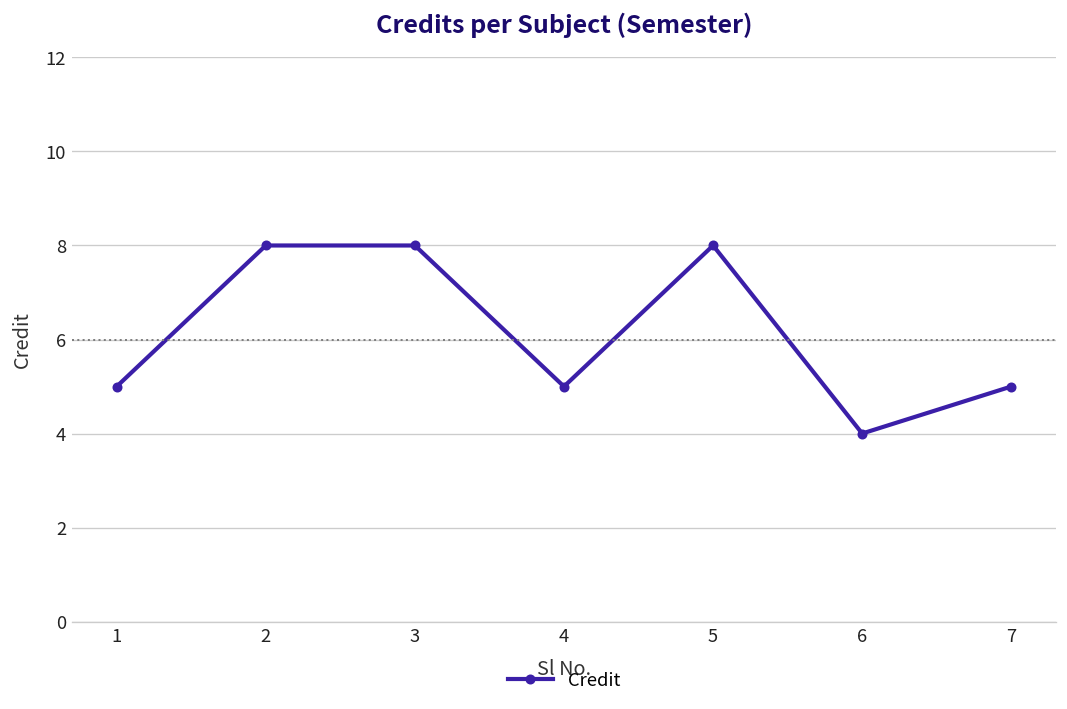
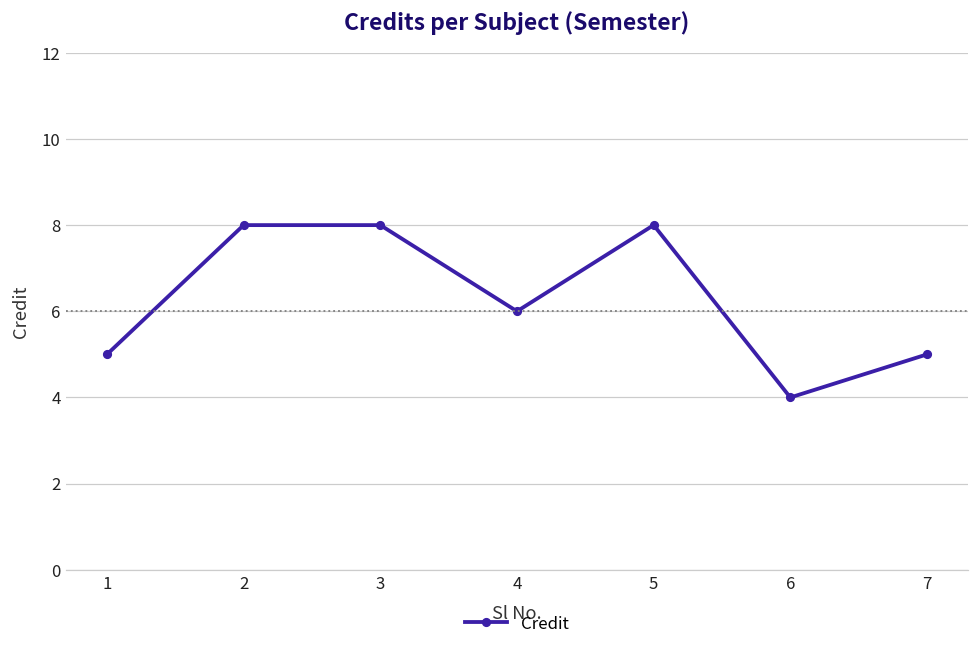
  {
    "1": 5,
    "2": 8,
    "3": 8,
-   "4": 5,
+   "4": 6,
    "5": 8,
    "6": 4,
    "7": 5
  }
